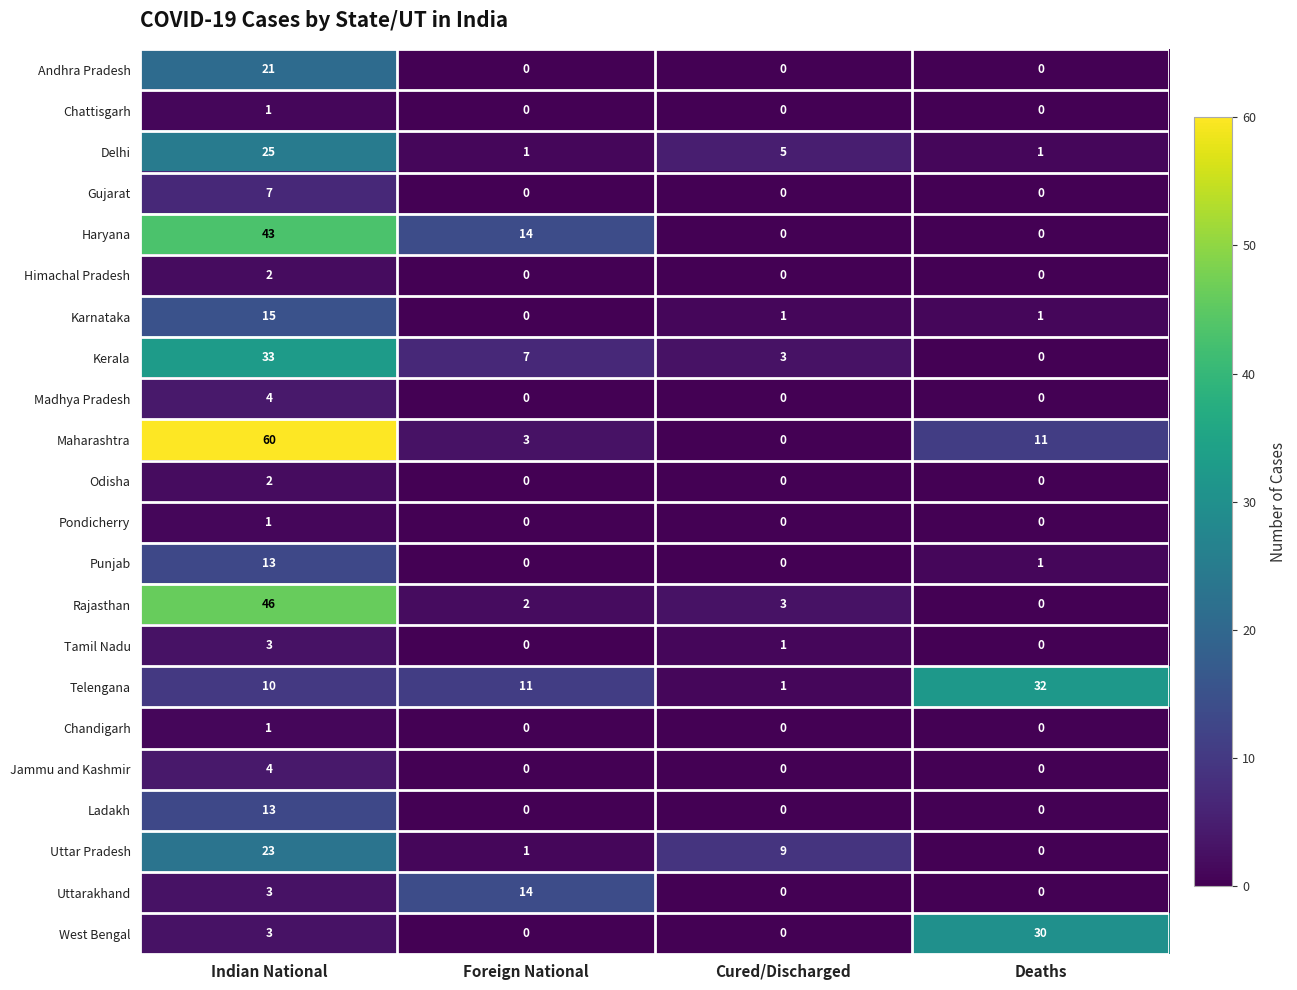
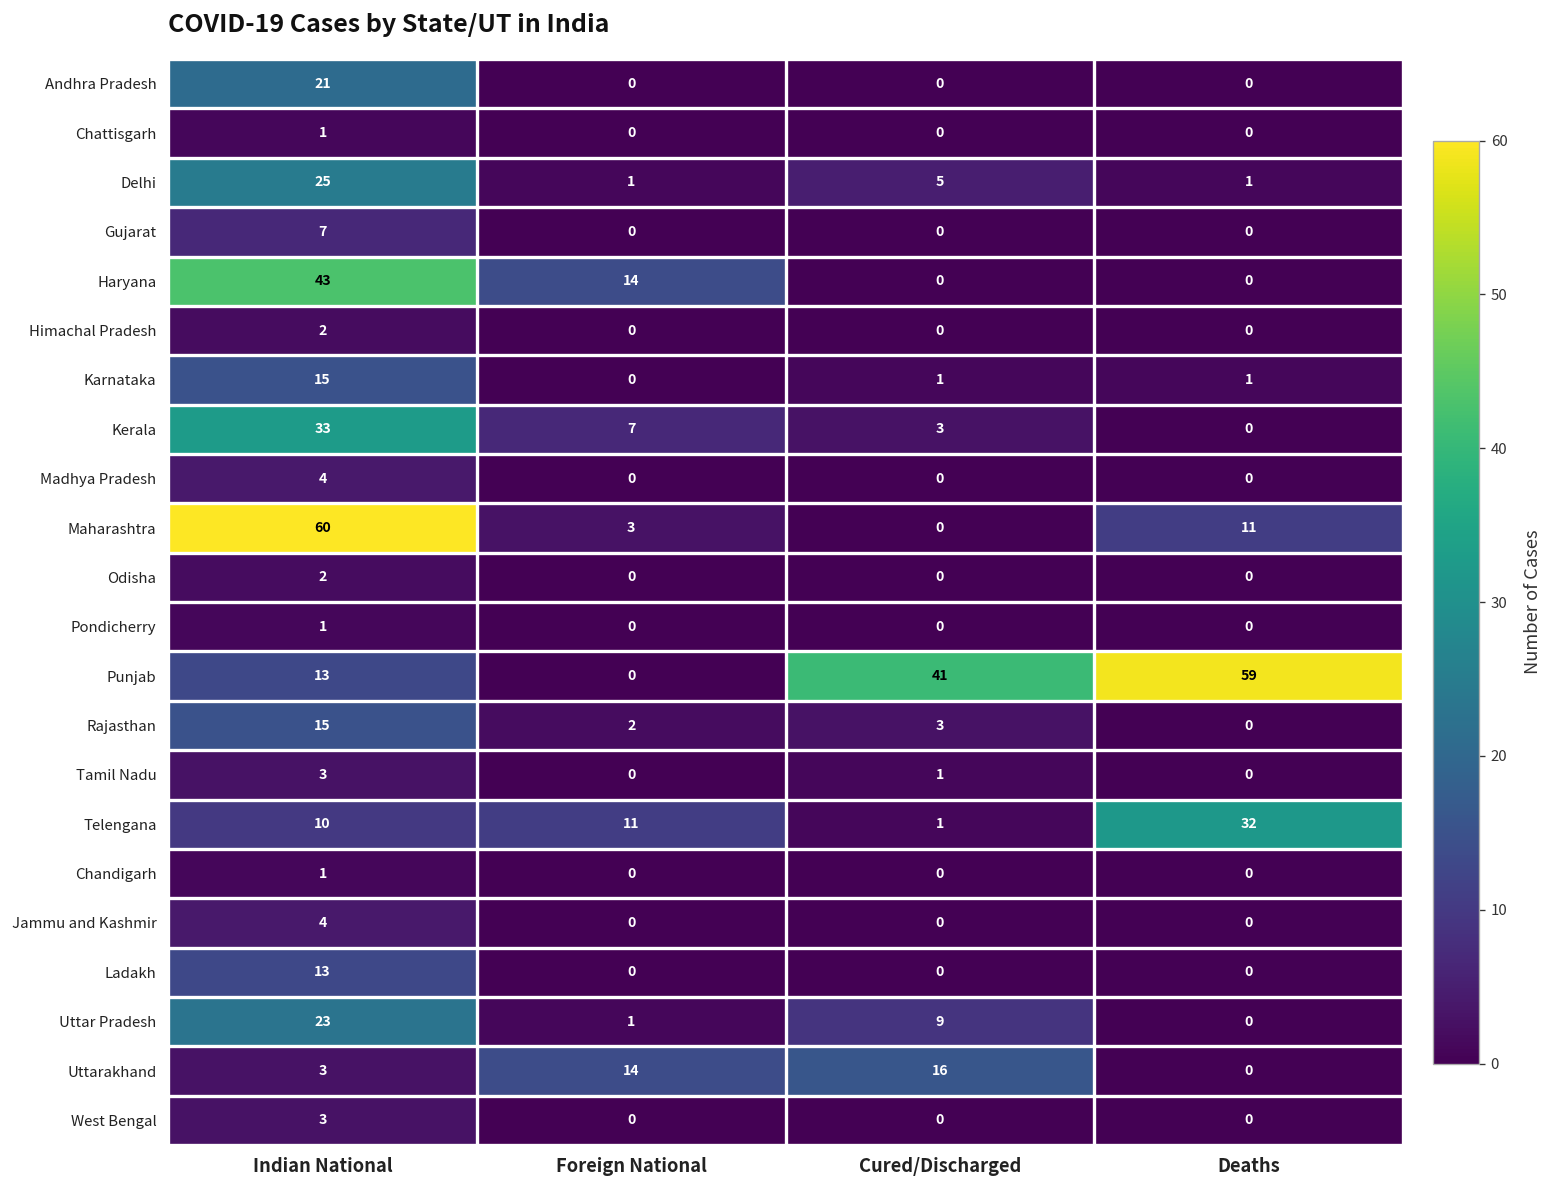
  {
    "Andhra Pradesh": {
      "Indian National": 21,
      "Foreign National": 0,
      "Cured/Discharged": 0,
      "Deaths": 0
    },
    "Chattisgarh": {
      "Indian National": 1,
      "Foreign National": 0,
      "Cured/Discharged": 0,
      "Deaths": 0
    },
    "Delhi": {
      "Indian National": 25,
      "Foreign National": 1,
      "Cured/Discharged": 5,
      "Deaths": 1
    },
    "Gujarat": {
      "Indian National": 7,
      "Foreign National": 0,
      "Cured/Discharged": 0,
      "Deaths": 0
    },
    "Haryana": {
      "Indian National": 43,
      "Foreign National": 14,
      "Cured/Discharged": 0,
      "Deaths": 0
    },
    "Himachal Pradesh": {
      "Indian National": 2,
      "Foreign National": 0,
      "Cured/Discharged": 0,
      "Deaths": 0
    },
    "Karnataka": {
      "Indian National": 15,
      "Foreign National": 0,
      "Cured/Discharged": 1,
      "Deaths": 1
    },
    "Kerala": {
      "Indian National": 33,
      "Foreign National": 7,
      "Cured/Discharged": 3,
      "Deaths": 0
    },
    "Madhya Pradesh": {
      "Indian National": 4,
      "Foreign National": 0,
      "Cured/Discharged": 0,
      "Deaths": 0
    },
    "Maharashtra": {
      "Indian National": 60,
      "Foreign National": 3,
      "Cured/Discharged": 0,
      "Deaths": 11
    },
    "Odisha": {
      "Indian National": 2,
      "Foreign National": 0,
      "Cured/Discharged": 0,
      "Deaths": 0
    },
    "Pondicherry": {
      "Indian National": 1,
      "Foreign National": 0,
      "Cured/Discharged": 0,
      "Deaths": 0
    },
    "Punjab": {
      "Indian National": 13,
      "Foreign National": 0,
-     "Cured/Discharged": 0,
-     "Deaths": 1
+     "Cured/Discharged": 41,
+     "Deaths": 59
    },
    "Rajasthan": {
-     "Indian National": 46,
+     "Indian National": 15,
      "Foreign National": 2,
      "Cured/Discharged": 3,
      "Deaths": 0
    },
    "Tamil Nadu": {
      "Indian National": 3,
      "Foreign National": 0,
      "Cured/Discharged": 1,
      "Deaths": 0
    },
    "Telengana": {
      "Indian National": 10,
      "Foreign National": 11,
      "Cured/Discharged": 1,
      "Deaths": 32
    },
    "Chandigarh": {
      "Indian National": 1,
      "Foreign National": 0,
      "Cured/Discharged": 0,
      "Deaths": 0
    },
    "Jammu and Kashmir": {
      "Indian National": 4,
      "Foreign National": 0,
      "Cured/Discharged": 0,
      "Deaths": 0
    },
    "Ladakh": {
      "Indian National": 13,
      "Foreign National": 0,
      "Cured/Discharged": 0,
      "Deaths": 0
    },
    "Uttar Pradesh": {
      "Indian National": 23,
      "Foreign National": 1,
      "Cured/Discharged": 9,
      "Deaths": 0
    },
    "Uttarakhand": {
      "Indian National": 3,
      "Foreign National": 14,
-     "Cured/Discharged": 0,
+     "Cured/Discharged": 16,
      "Deaths": 0
    },
    "West Bengal": {
      "Indian National": 3,
      "Foreign National": 0,
      "Cured/Discharged": 0,
-     "Deaths": 30
+     "Deaths": 0
    }
  }
